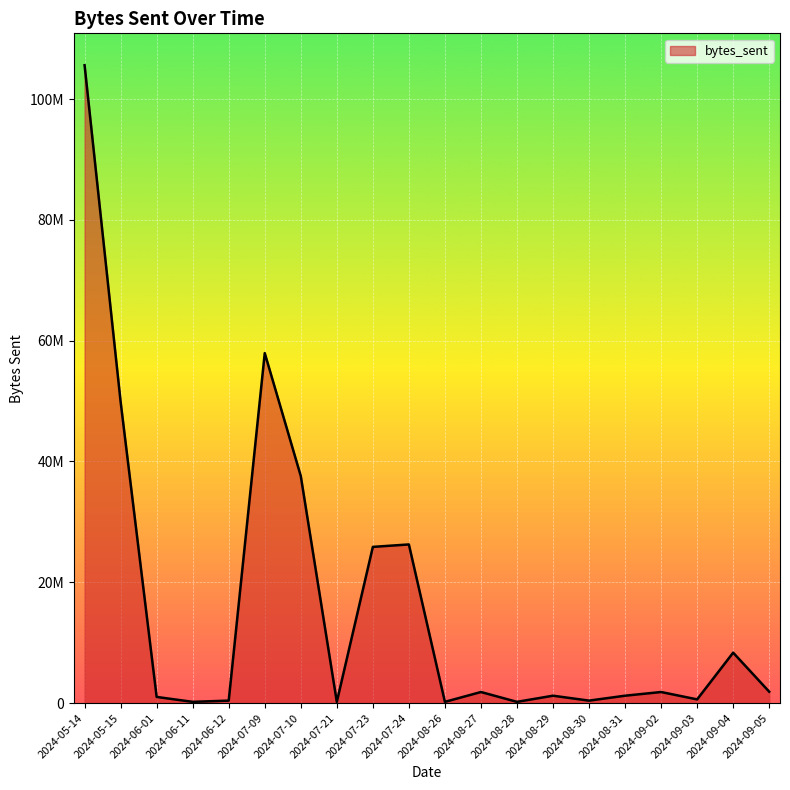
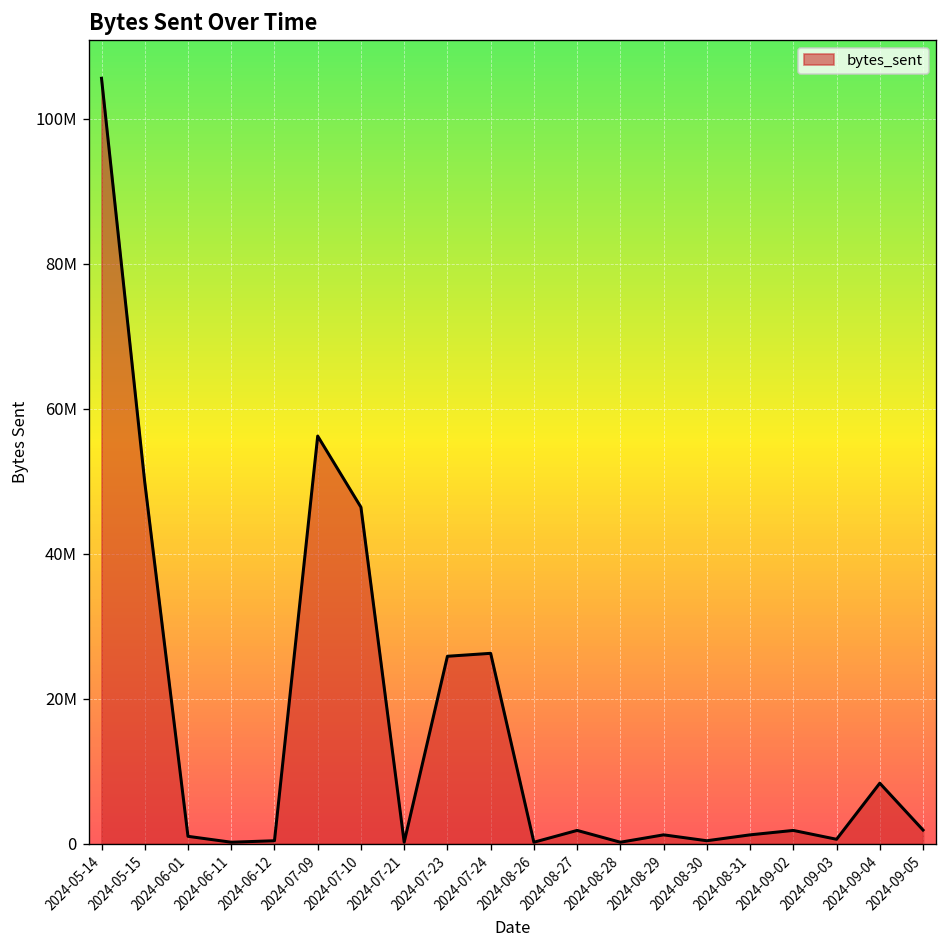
  {
    "2024-05-14": 106000000,
    "2024-05-15": 50000000,
    "2024-06-01": 1000000,
    "2024-06-11": 0,
    "2024-06-12": 0,
-   "2024-07-09": 58000000,
-   "2024-07-10": 38000000,
+   "2024-07-09": 56000000,
+   "2024-07-10": 46000000,
    "2024-07-21": 0,
    "2024-07-23": 26000000,
    "2024-07-24": 26000000,
    "2024-08-26": 0,
    "2024-08-27": 2000000,
    "2024-08-28": 0,
    "2024-08-29": 1000000,
    "2024-08-30": 0,
    "2024-08-31": 1000000,
    "2024-09-02": 2000000,
    "2024-09-03": 1000000,
    "2024-09-04": 8000000,
    "2024-09-05": 2000000
  }
